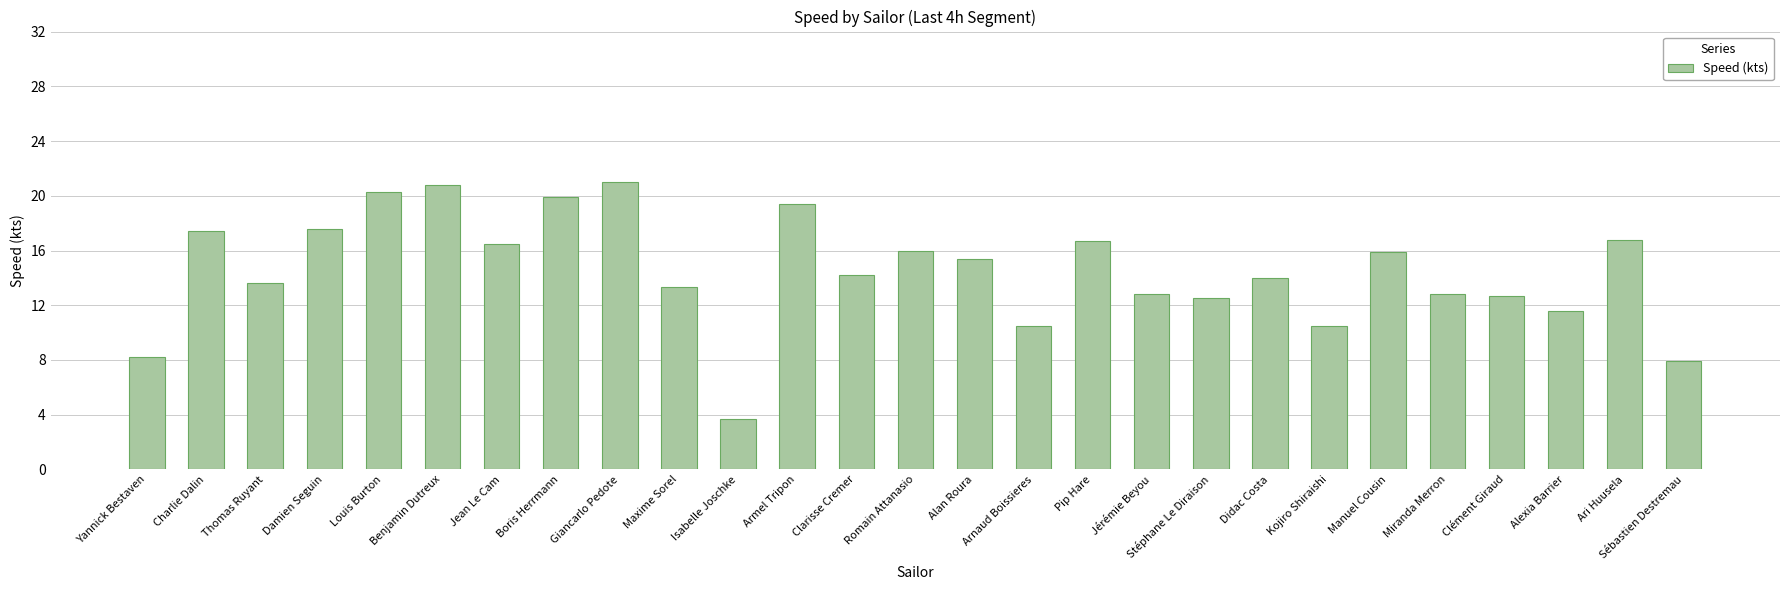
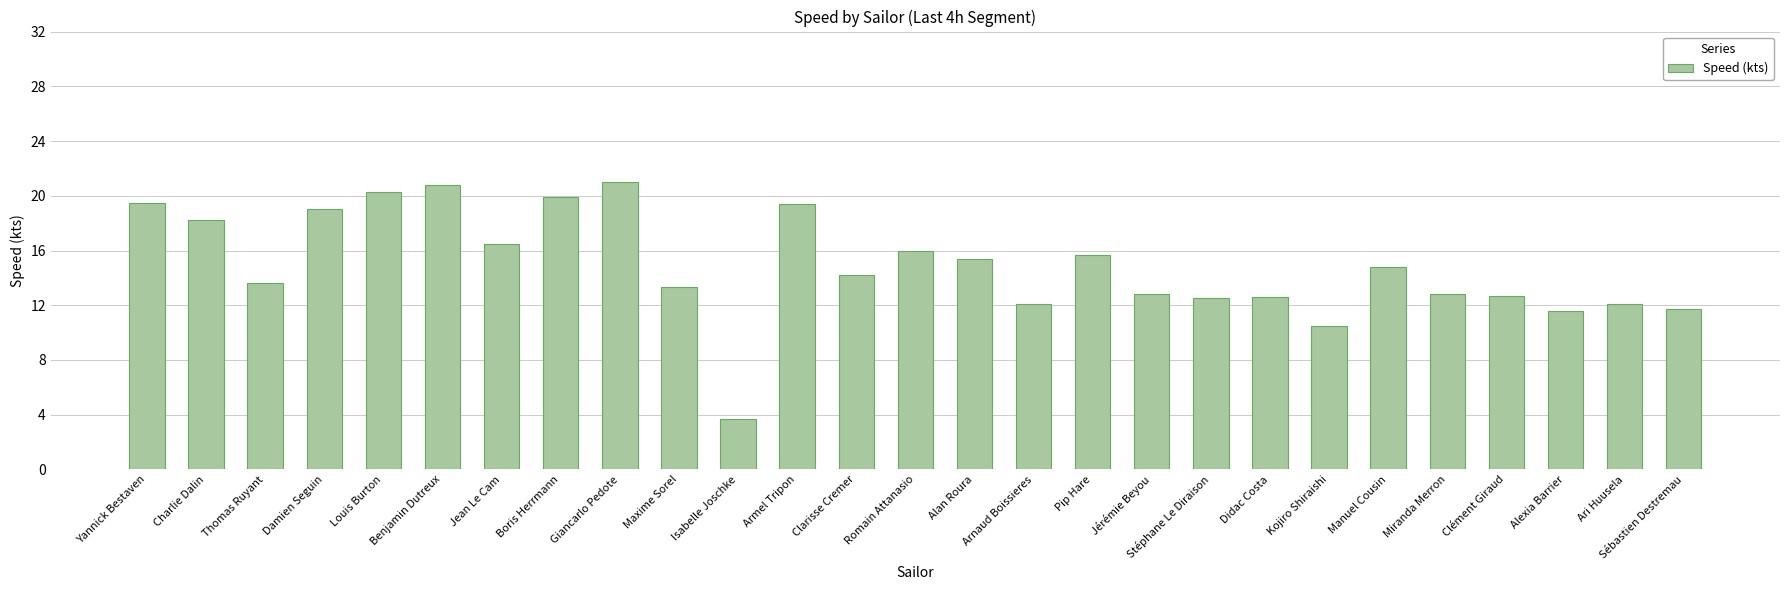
  {
-   "Yannick Bestaven": 8.2,
-   "Charlie Dalin": 17.4,
+   "Yannick Bestaven": 19.5,
+   "Charlie Dalin": 18.2,
    "Thomas Ruyant": 13.6,
-   "Damien Seguin": 17.6,
+   "Damien Seguin": 19.0,
    "Louis Burton": 20.3,
    "Benjamin Dutreux": 20.8,
    "Jean Le Cam": 16.5,
    "Boris Herrmann": 19.9,
    "Giancarlo Pedote": 21.0,
    "Maxime Sorel": 13.3,
    "Isabelle Joschke": 3.7,
    "Armel Tripon": 19.4,
    "Clarisse Cremer": 14.2,
    "Romain Attanasio": 16.0,
    "Alan Roura": 15.4,
-   "Arnaud Boissieres": 10.5,
-   "Pip Hare": 16.7,
+   "Arnaud Boissieres": 12.1,
+   "Pip Hare": 15.7,
    "Jérémie Beyou": 12.8,
    "Stéphane Le Diraison": 12.5,
-   "Didac Costa": 14.0,
+   "Didac Costa": 12.6,
    "Kojiro Shiraishi": 10.5,
-   "Manuel Cousin": 15.9,
+   "Manuel Cousin": 14.8,
    "Miranda Merron": 12.8,
    "Clément Giraud": 12.7,
    "Alexia Barrier": 11.6,
-   "Ari Huusela": 16.8,
-   "Sébastien Destremau": 7.9
+   "Ari Huusela": 12.1,
+   "Sébastien Destremau": 11.7
  }
